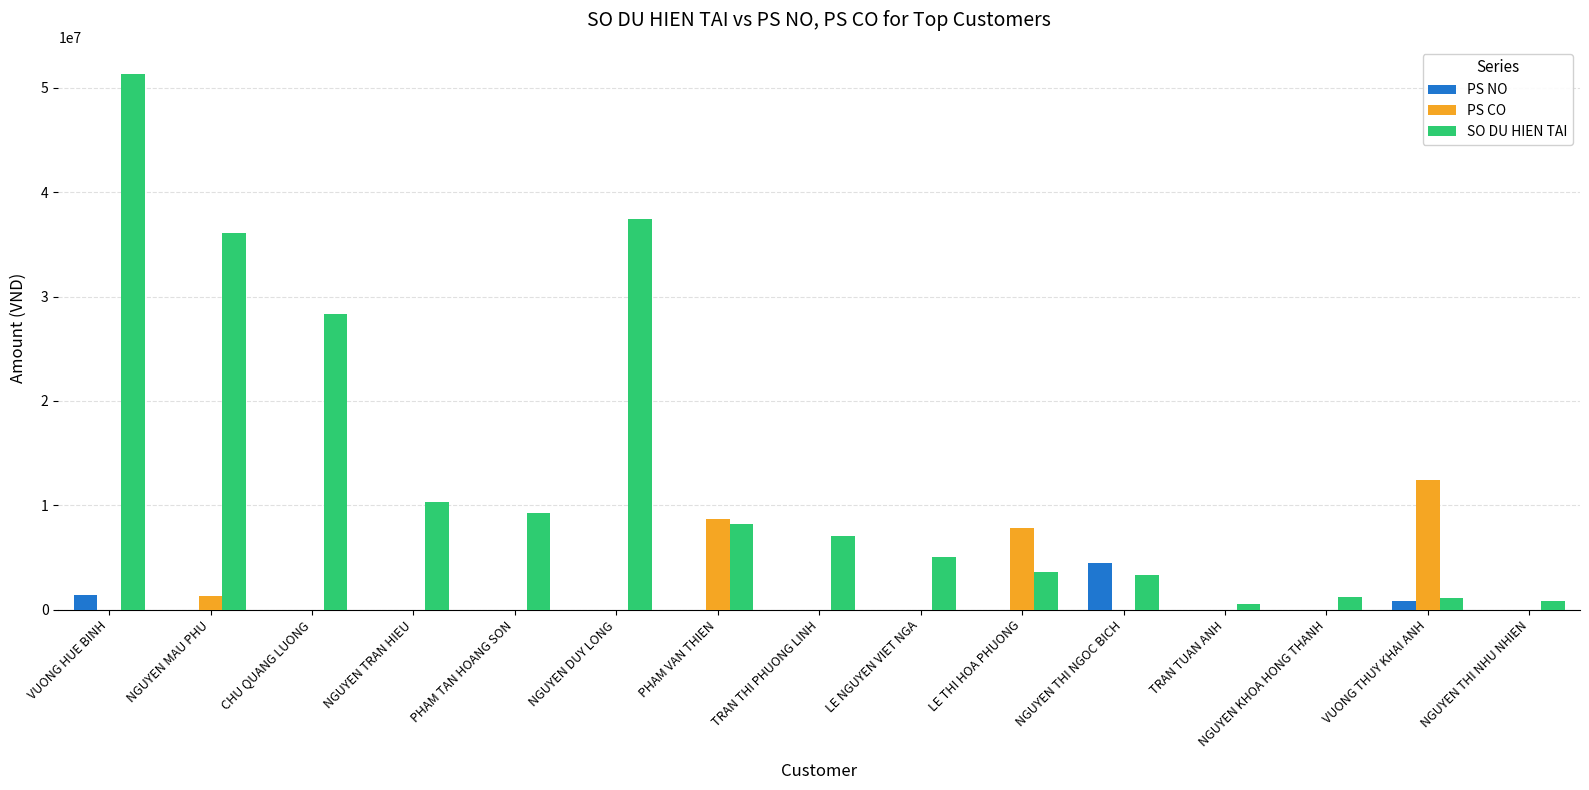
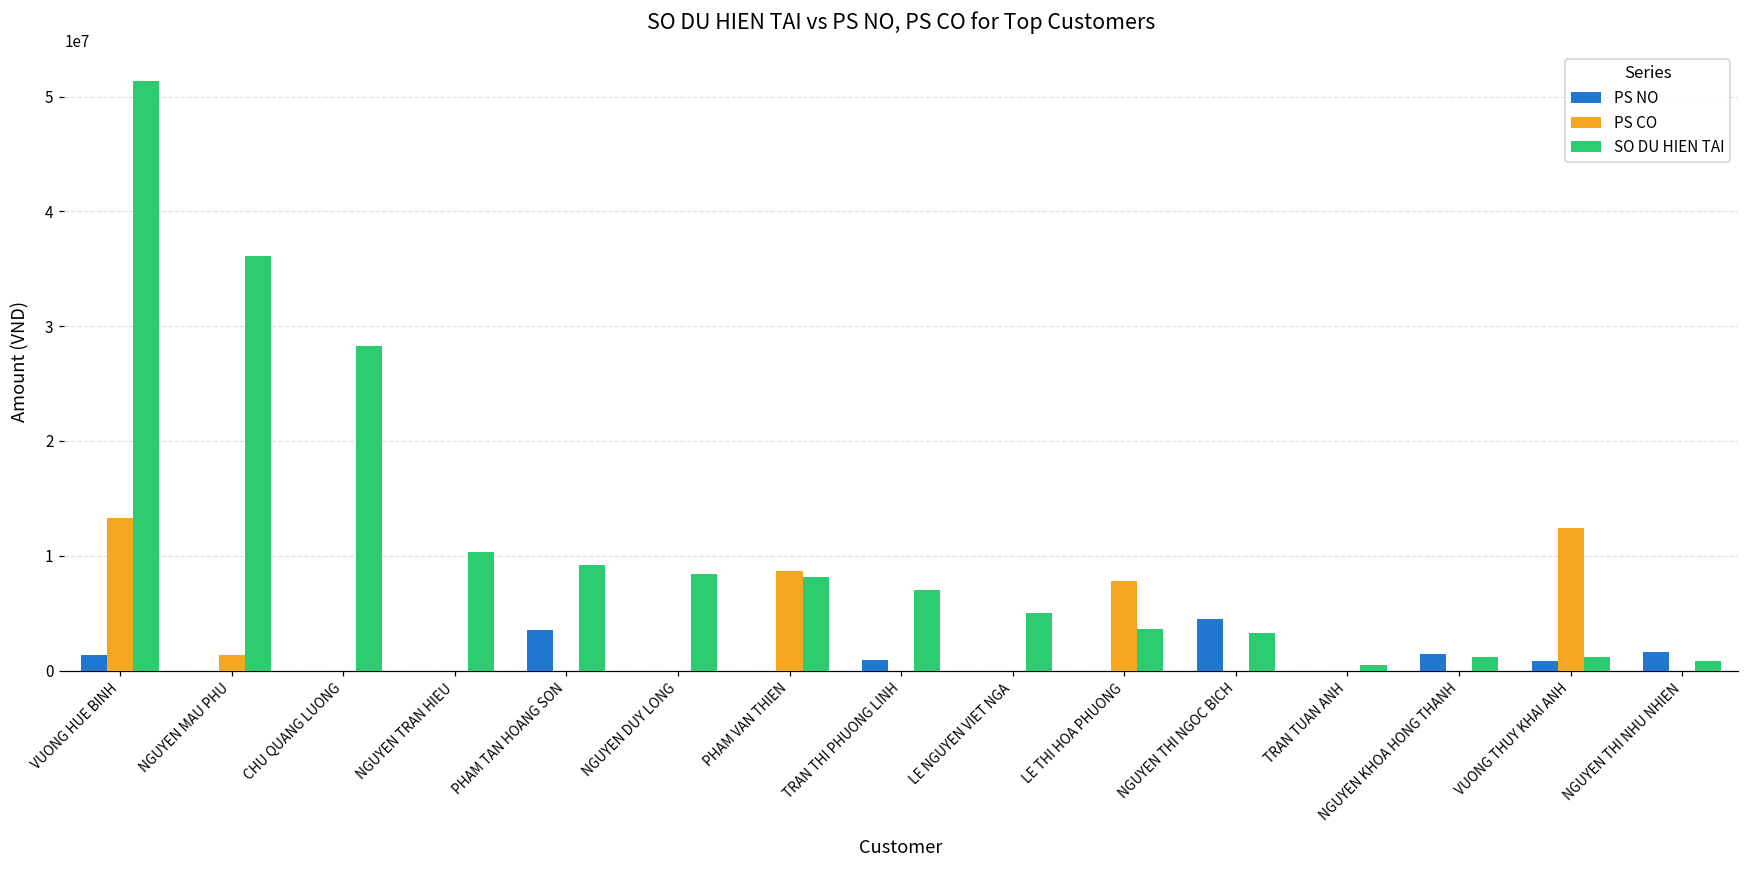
  {
    "PS NO": {
      "VUONG HUE BINH": 1400000,
      "NGUYEN MAU PHU": 0,
      "CHU QUANG LUONG": 0,
      "NGUYEN TRAN HIEU": 0,
-     "PHAM TAN HOANG SON": 0,
+     "PHAM TAN HOANG SON": 3500000,
      "NGUYEN DUY LONG": 0,
      "PHAM VAN THIEN": 0,
-     "TRAN THI PHUONG LINH": 0,
+     "TRAN THI PHUONG LINH": 900000,
      "LE NGUYEN VIET NGA": 0,
      "LE THI HOA PHUONG": 0,
      "NGUYEN THI NGOC BICH": 4500000,
      "TRAN TUAN ANH": 0,
-     "NGUYEN KHOA HONG THANH": 0,
+     "NGUYEN KHOA HONG THANH": 1400000,
      "VUONG THUY KHAI ANH": 900000,
-     "NGUYEN THI NHU NHIEN": 0
+     "NGUYEN THI NHU NHIEN": 1600000
    },
    "PS CO": {
-     "VUONG HUE BINH": 0,
+     "VUONG HUE BINH": 13300000,
      "NGUYEN MAU PHU": 1400000,
      "CHU QUANG LUONG": 0,
      "NGUYEN TRAN HIEU": 0,
      "PHAM TAN HOANG SON": 0,
      "NGUYEN DUY LONG": 0,
      "PHAM VAN THIEN": 8700000,
      "TRAN THI PHUONG LINH": 0,
      "LE NGUYEN VIET NGA": 0,
      "LE THI HOA PHUONG": 7800000,
      "NGUYEN THI NGOC BICH": 0,
      "TRAN TUAN ANH": 0,
      "NGUYEN KHOA HONG THANH": 0,
      "VUONG THUY KHAI ANH": 12500000,
      "NGUYEN THI NHU NHIEN": 0
    },
    "SO DU HIEN TAI": {
      "VUONG HUE BINH": 51400000,
      "NGUYEN MAU PHU": 36100000,
      "CHU QUANG LUONG": 28300000,
      "NGUYEN TRAN HIEU": 10300000,
      "PHAM TAN HOANG SON": 9200000,
-     "NGUYEN DUY LONG": 37400000,
+     "NGUYEN DUY LONG": 8400000,
      "PHAM VAN THIEN": 8200000,
      "TRAN THI PHUONG LINH": 7100000,
      "LE NGUYEN VIET NGA": 5000000,
      "LE THI HOA PHUONG": 3600000,
      "NGUYEN THI NGOC BICH": 3300000,
      "TRAN TUAN ANH": 500000,
      "NGUYEN KHOA HONG THANH": 1200000,
      "VUONG THUY KHAI ANH": 1200000,
      "NGUYEN THI NHU NHIEN": 900000
    }
  }
